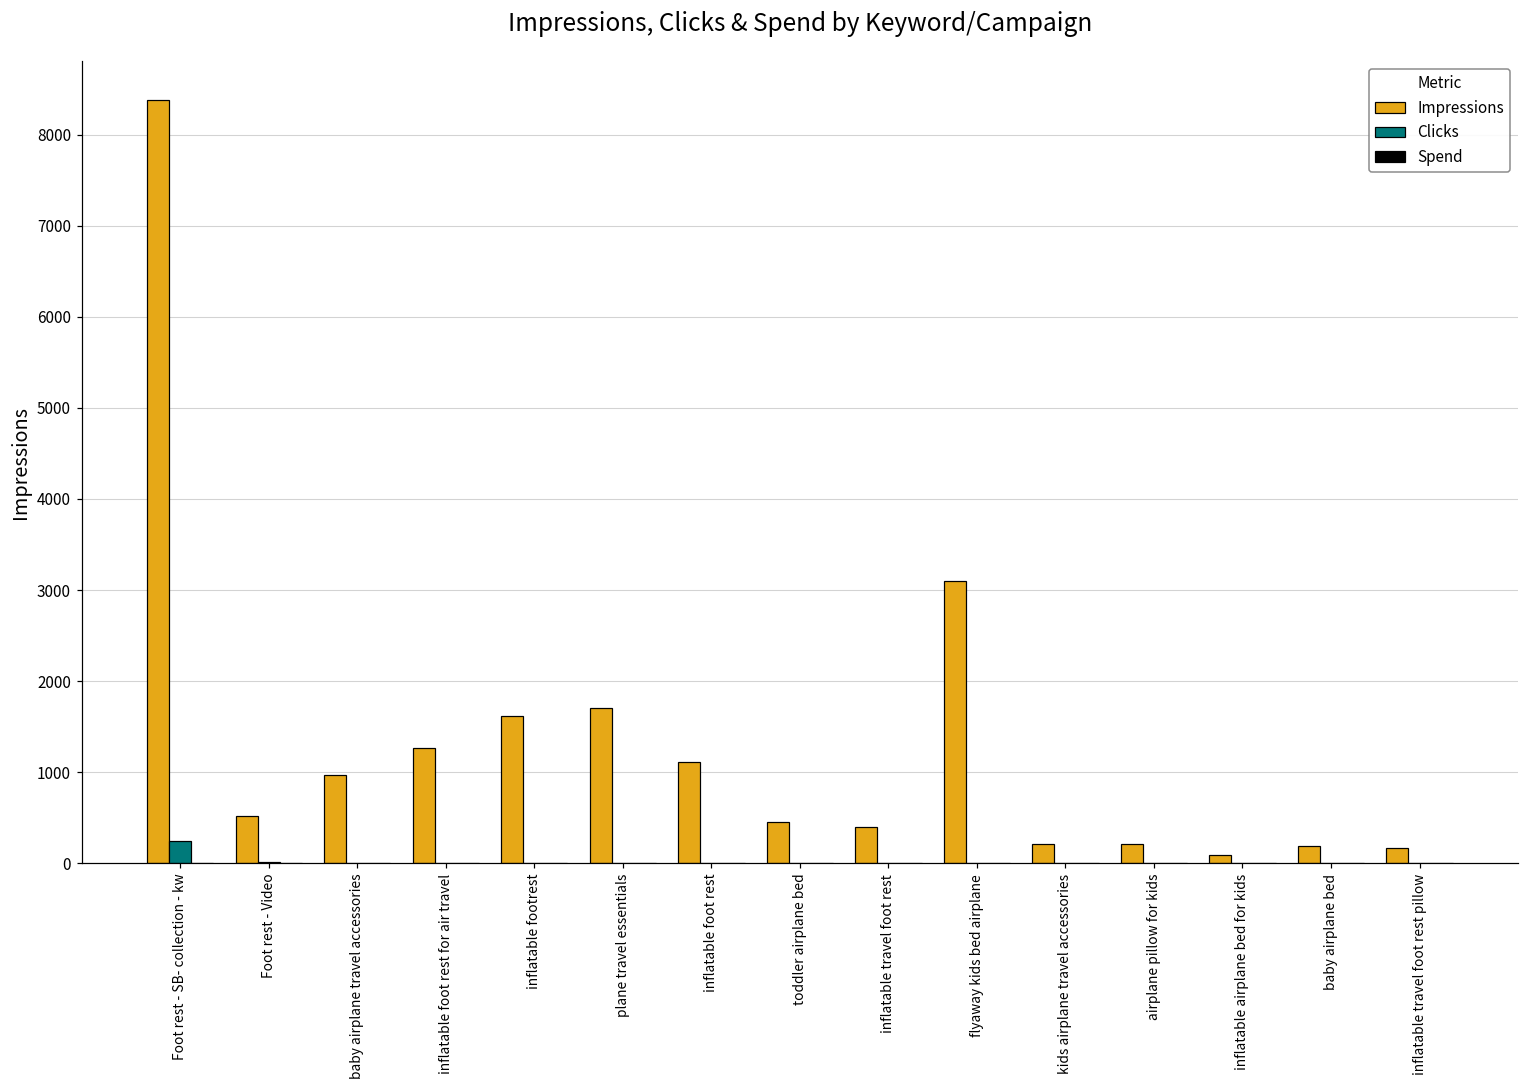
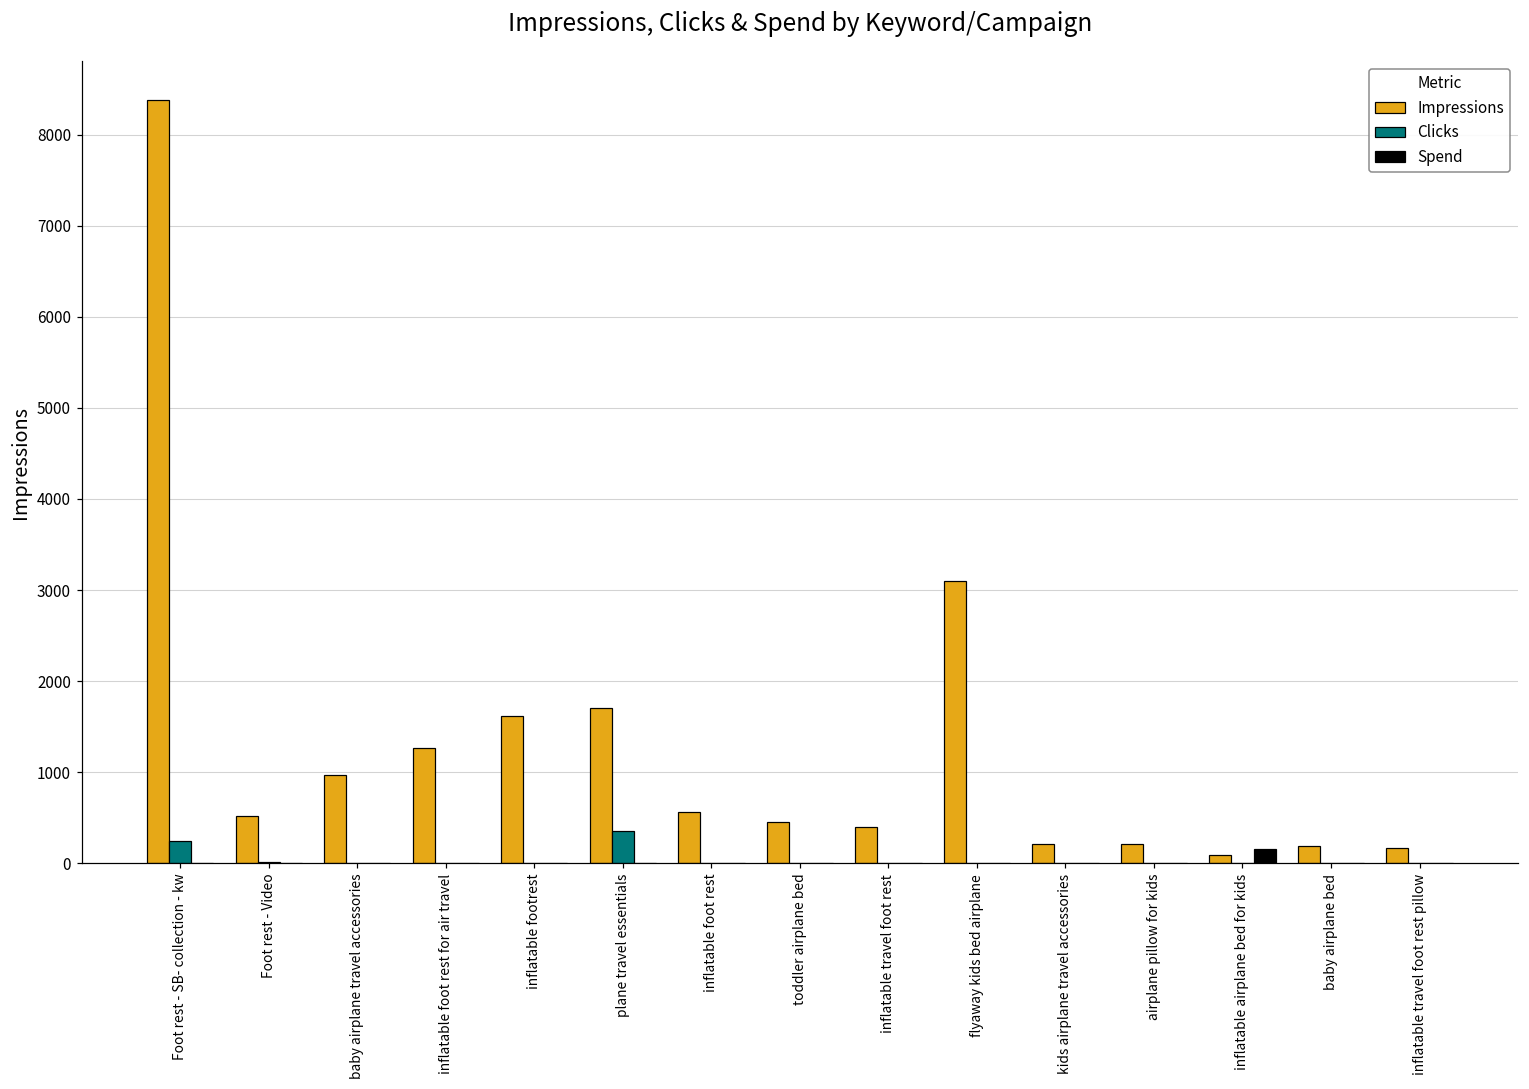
  {
    "Impressions": {
      "Foot rest - SB- collection - kw": 8400,
      "Foot rest - Video": 500,
      "baby airplane travel accessories": 1000,
      "inflatable foot rest for air travel": 1300,
      "inflatable footrest": 1600,
      "plane travel essentials": 1700,
-     "inflatable foot rest": 1100,
+     "inflatable foot rest": 600,
      "toddler airplane bed": 400,
      "inflatable travel foot rest": 400,
      "flyaway kids bed airplane": 3100,
      "kids airplane travel accessories": 200,
      "airplane pillow for kids": 200,
      "inflatable airplane bed for kids": 100,
      "baby airplane bed": 200,
      "inflatable travel foot rest pillow": 200
    },
    "Clicks": {
      "Foot rest - SB- collection - kw": 200,
      "inflatable footrest": 0,
-     "plane travel essentials": 0,
+     "plane travel essentials": 400,
      "inflatable foot rest": 0,
      "inflatable travel foot rest": 0,
      "airplane pillow for kids": 0,
      "baby airplane bed": 0
    },
    "Spend": {
      "inflatable footrest": 0,
      "inflatable foot rest": 0,
      "inflatable travel foot rest": 0,
      "airplane pillow for kids": 0,
-     "inflatable airplane bed for kids": 0,
+     "inflatable airplane bed for kids": 200,
      "baby airplane bed": 0
    }
  }
